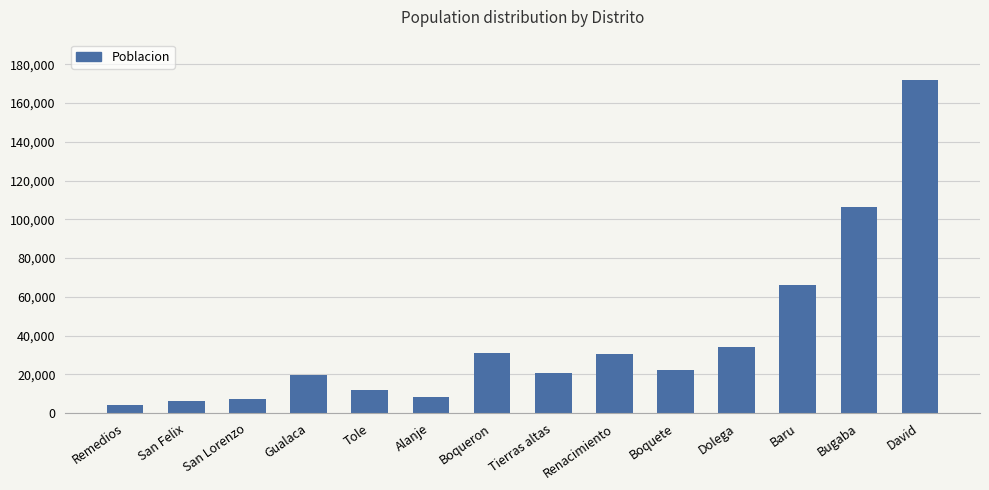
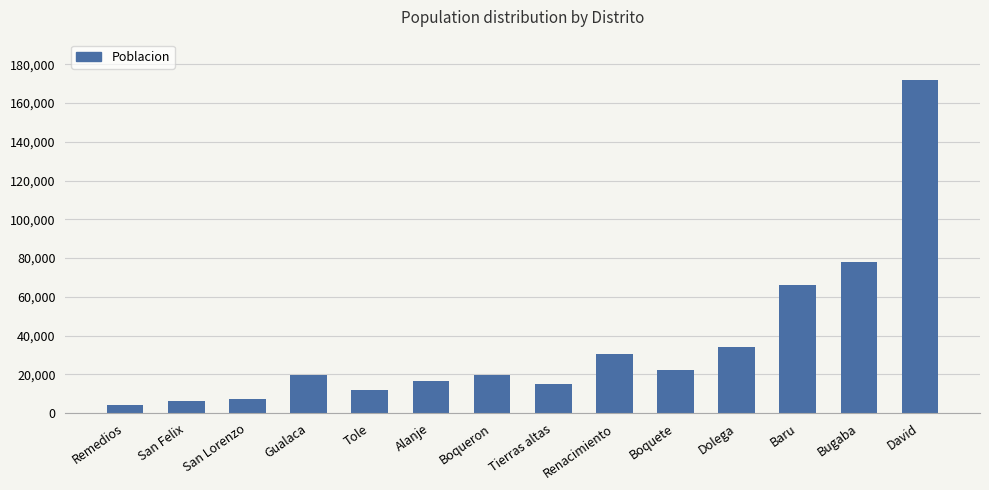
  {
    "Remedios": "4,000",
    "San Felix": "6,000",
    "San Lorenzo": "8,000",
    "Gualaca": "20,000",
    "Tole": "12,000",
-   "Alanje": "8,000",
-   "Boqueron": "31,000",
-   "Tierras altas": "20,000",
+   "Alanje": "17,000",
+   "Boqueron": "20,000",
+   "Tierras altas": "15,000",
    "Renacimiento": "30,000",
    "Boquete": "22,000",
    "Dolega": "34,000",
    "Baru": "66,000",
-   "Bugaba": "106,000",
+   "Bugaba": "78,000",
    "David": "172,000"
  }
